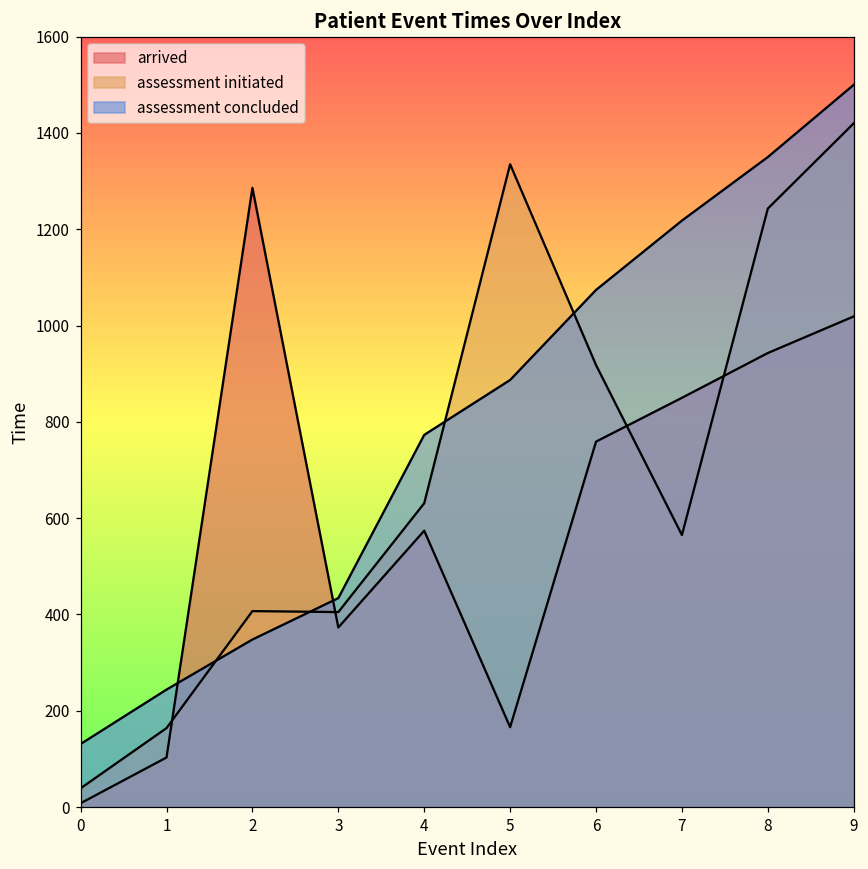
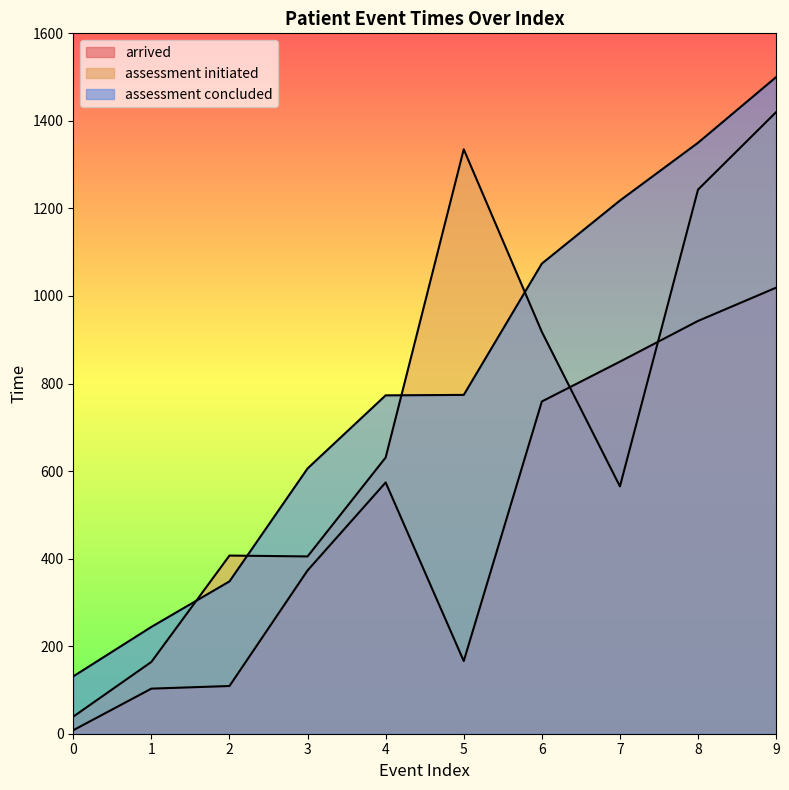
  {
    "arrived": {
      "0": 10,
      "1": 100,
-     "2": 1290,
+     "2": 110,
      "3": 370,
      "4": 570,
      "5": 170,
      "6": 760,
      "7": 850,
      "8": 940,
      "9": 1020
    },
    "assessment initiated": {
      "0": 40,
      "1": 160,
      "2": 410,
      "3": 410,
      "4": 630,
      "5": 1340,
      "6": 920,
      "7": 570,
      "8": 1240,
      "9": 1420
    },
    "assessment concluded": {
      "0": 130,
      "1": 240,
      "2": 350,
-     "3": 430,
+     "3": 610,
      "4": 770,
-     "5": 890,
+     "5": 770,
      "6": 1070,
      "7": 1220,
      "8": 1350,
      "9": 1500
    }
  }
